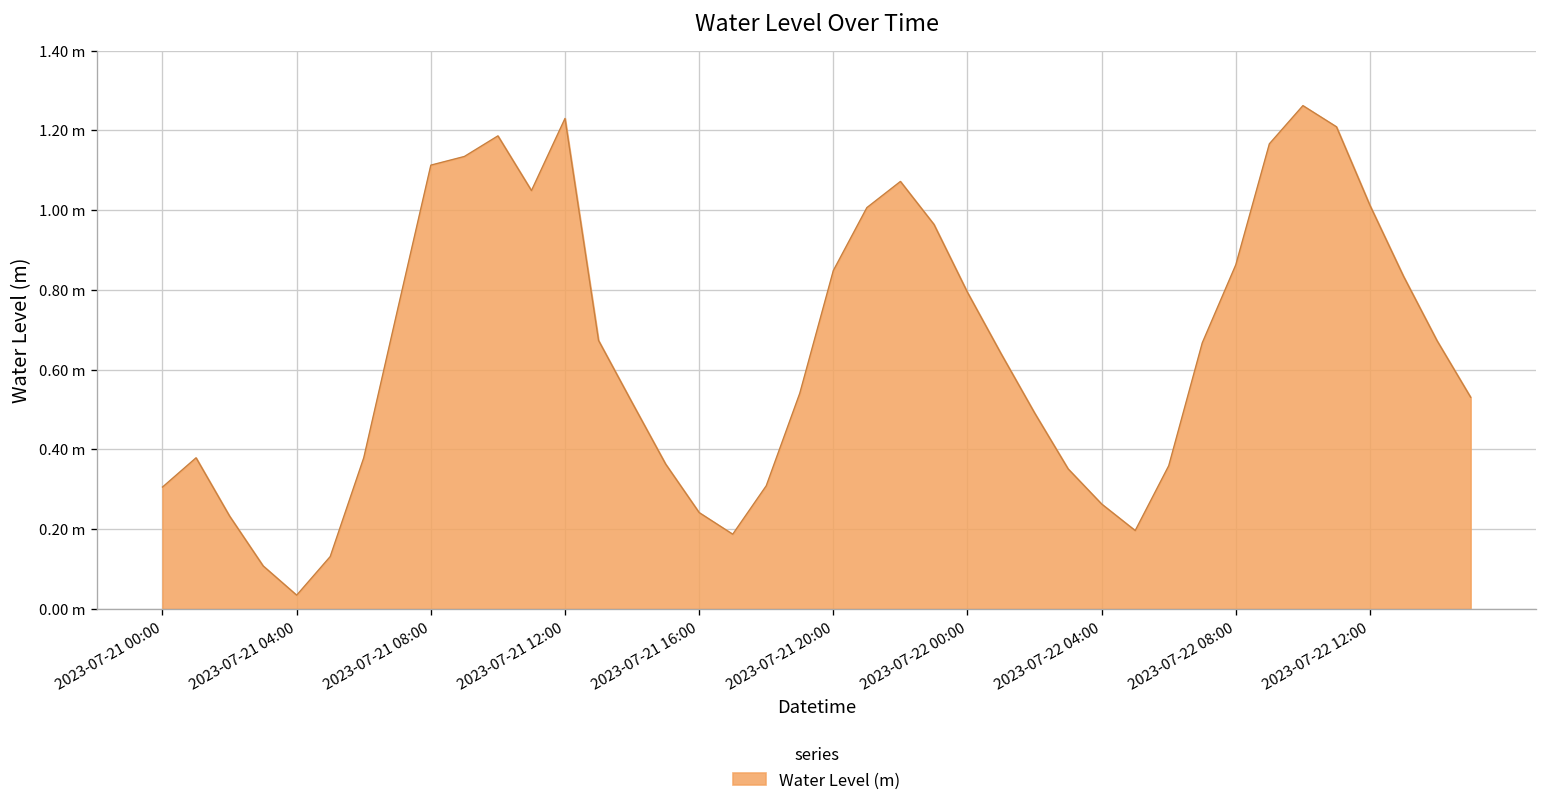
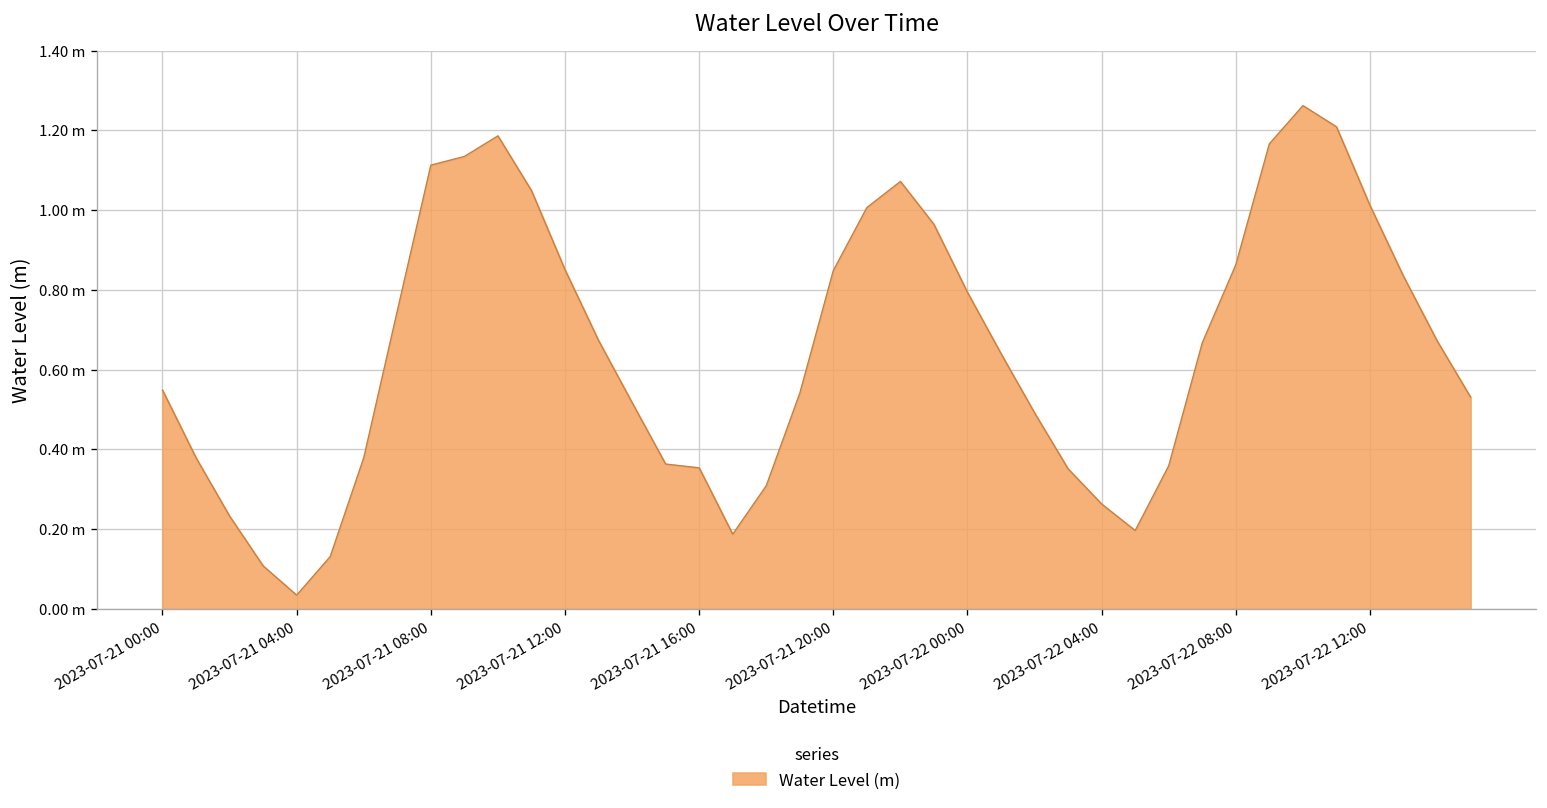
  {
-   "2023-07-21 00:00": "0.31 m",
+   "2023-07-21 00:00": "0.55 m",
    "2023-07-21 04:00": "0.03 m",
    "2023-07-21 08:00": "1.11 m",
-   "2023-07-21 12:00": "1.23 m",
-   "2023-07-21 16:00": "0.24 m",
+   "2023-07-21 12:00": "0.85 m",
+   "2023-07-21 16:00": "0.35 m",
    "2023-07-21 20:00": "0.85 m",
    "2023-07-22 00:00": "0.79 m",
    "2023-07-22 04:00": "0.26 m",
    "2023-07-22 08:00": "0.86 m",
    "2023-07-22 12:00": "1.01 m"
  }
